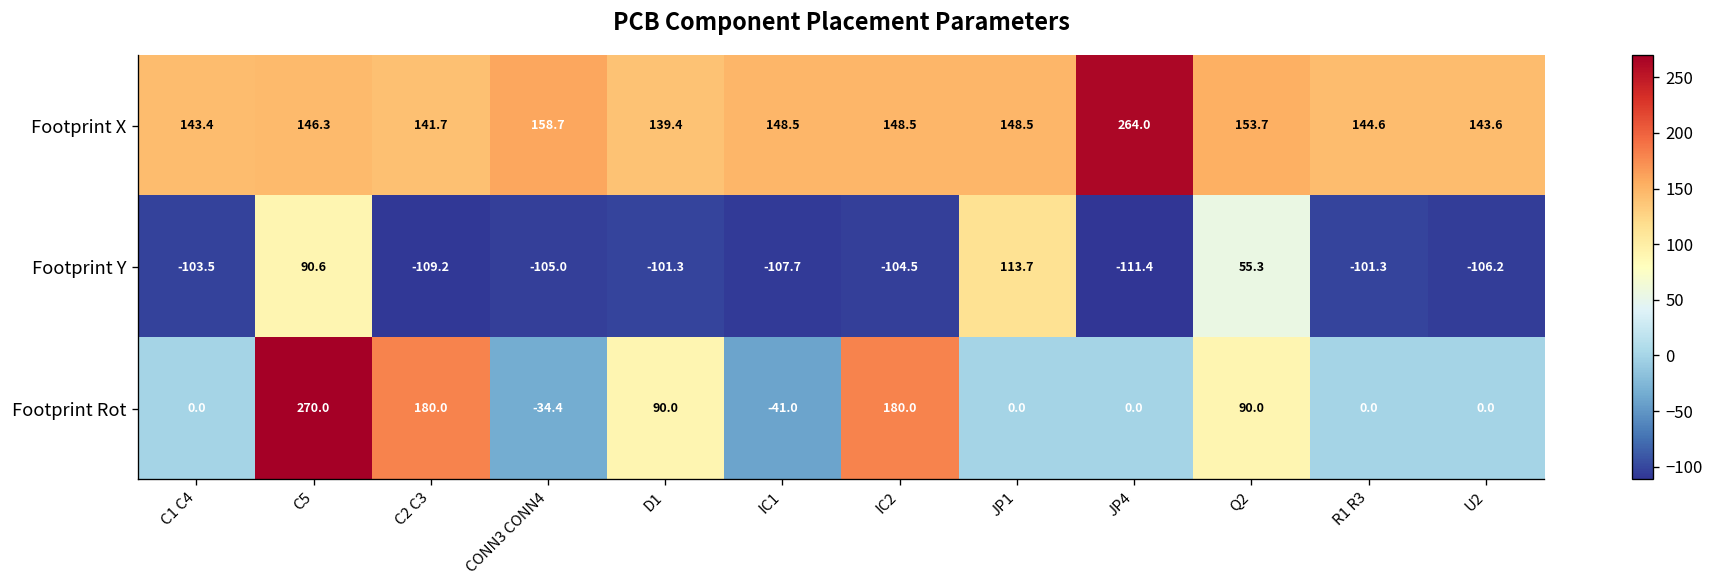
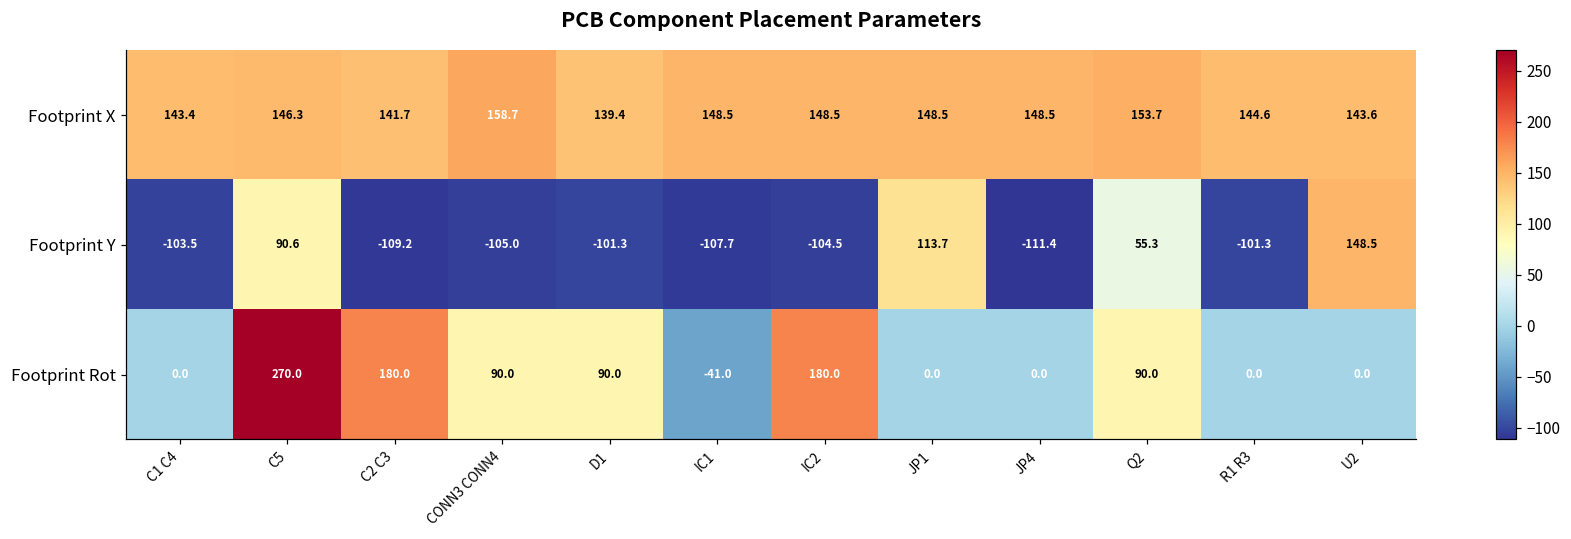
  {
    "Footprint X": {
      "C1 C4": 143.4,
      "C5": 146.3,
      "C2 C3": 141.7,
      "CONN3 CONN4": 158.7,
      "D1": 139.4,
      "IC1": 148.5,
      "IC2": 148.5,
      "JP1": 148.5,
-     "JP4": 264.0,
+     "JP4": 148.5,
      "Q2": 153.7,
      "R1 R3": 144.6,
      "U2": 143.6
    },
    "Footprint Y": {
      "C1 C4": -103.5,
      "C5": 90.6,
      "C2 C3": -109.2,
      "CONN3 CONN4": -105.0,
      "D1": -101.3,
      "IC1": -107.7,
      "IC2": -104.5,
      "JP1": 113.7,
      "JP4": -111.4,
      "Q2": 55.3,
      "R1 R3": -101.3,
-     "U2": -106.2
+     "U2": 148.5
    },
    "Footprint Rot": {
      "C1 C4": 0.0,
      "C5": 270.0,
      "C2 C3": 180.0,
-     "CONN3 CONN4": -34.4,
+     "CONN3 CONN4": 90.0,
      "D1": 90.0,
      "IC1": -41.0,
      "IC2": 180.0,
      "JP1": 0.0,
      "JP4": 0.0,
      "Q2": 90.0,
      "R1 R3": 0.0,
      "U2": 0.0
    }
  }
